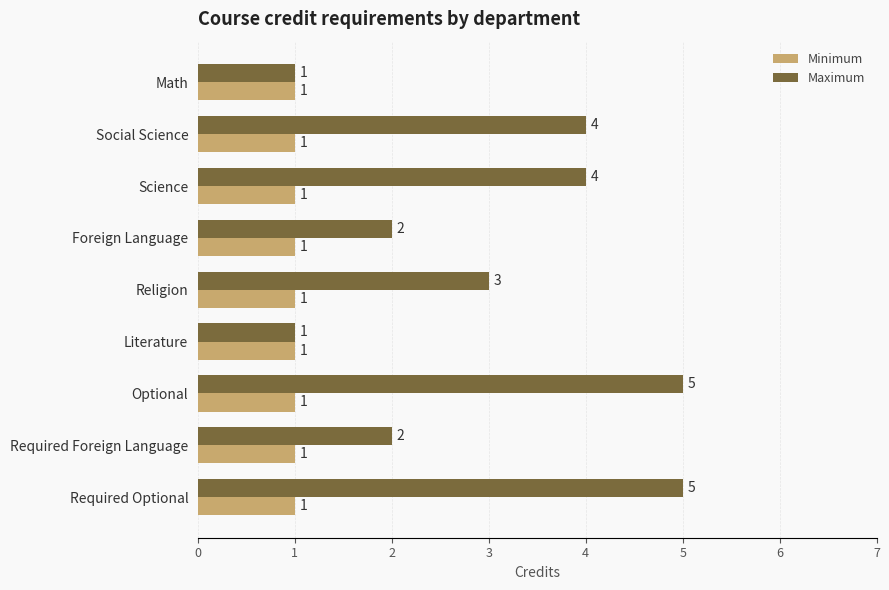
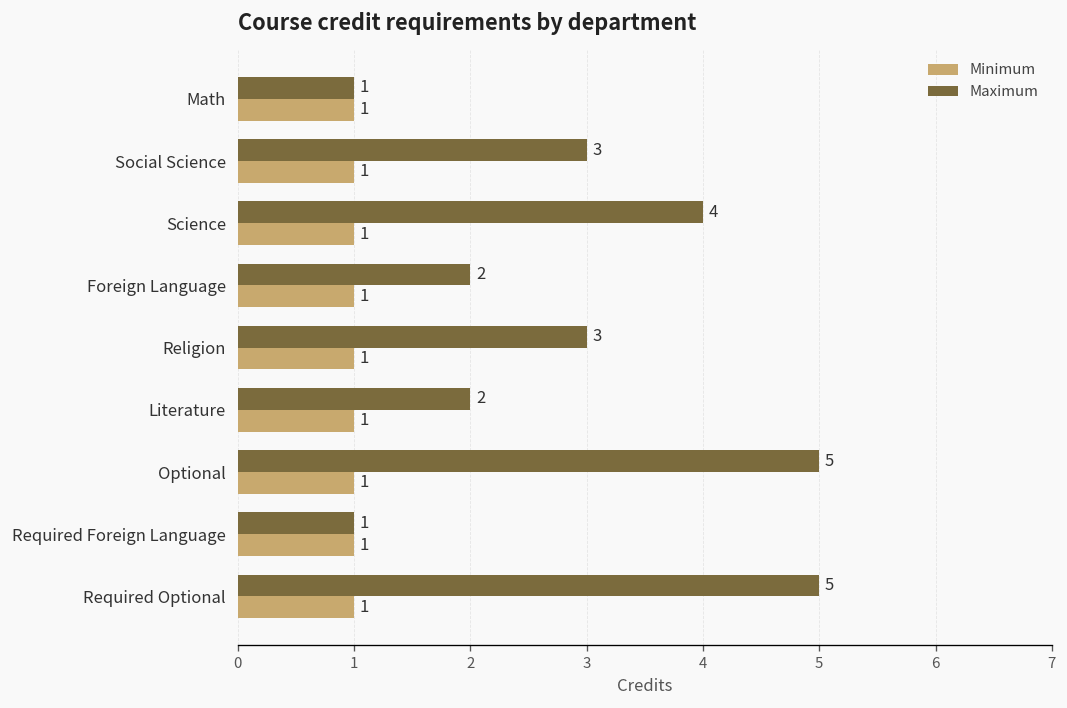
  {
    "Minimum": {
      "Math": 1,
      "Social Science": 1,
      "Science": 1,
      "Foreign Language": 1,
      "Religion": 1,
      "Literature": 1,
      "Optional": 1,
      "Required Foreign Language": 1,
      "Required Optional": 1
    },
    "Maximum": {
      "Math": 1,
-     "Social Science": 4,
+     "Social Science": 3,
      "Science": 4,
      "Foreign Language": 2,
      "Religion": 3,
-     "Literature": 1,
+     "Literature": 2,
      "Optional": 5,
-     "Required Foreign Language": 2,
+     "Required Foreign Language": 1,
      "Required Optional": 5
    }
  }
